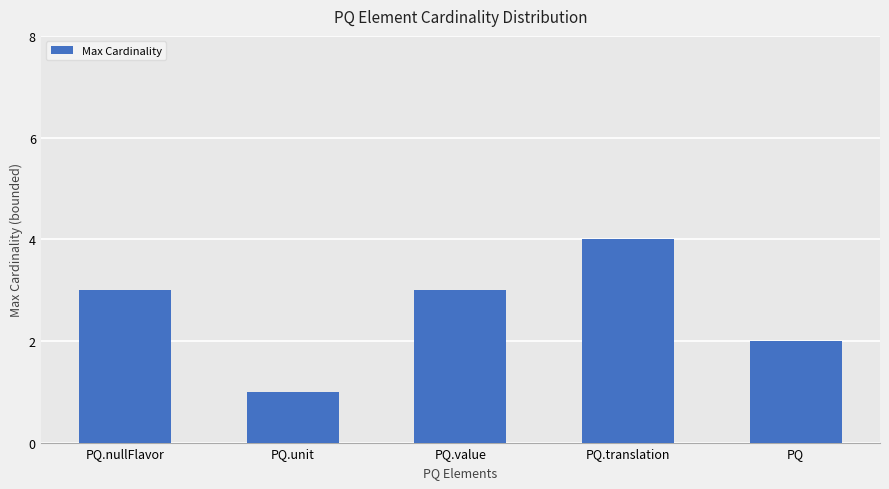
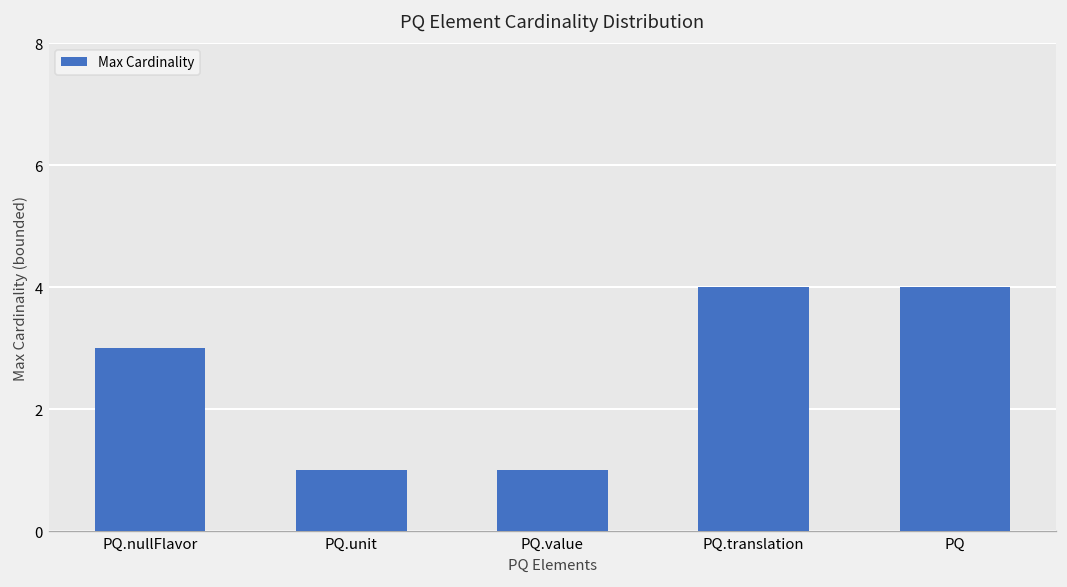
  {
    "PQ.nullFlavor": 3,
    "PQ.unit": 1,
-   "PQ.value": 3,
+   "PQ.value": 1,
    "PQ.translation": 4,
-   "PQ": 2
+   "PQ": 4
  }
